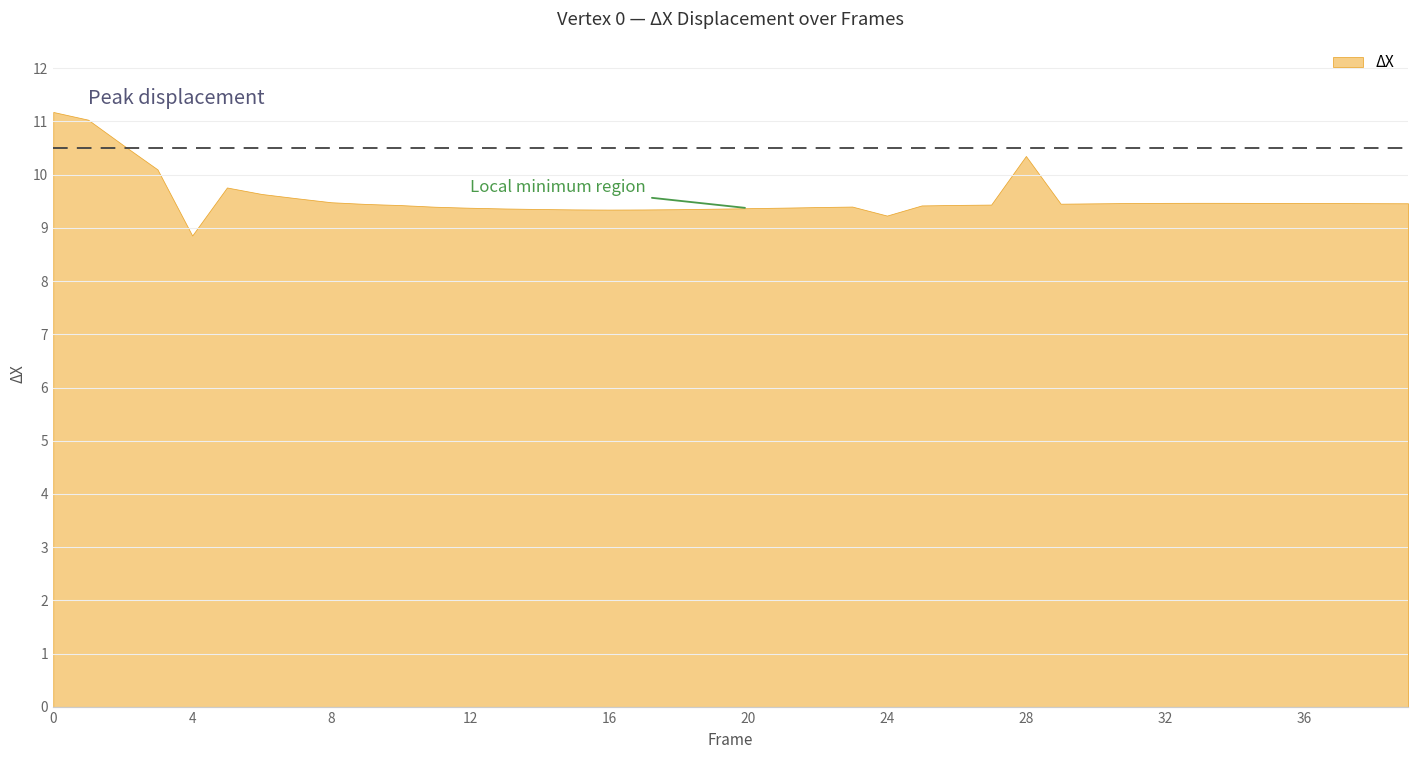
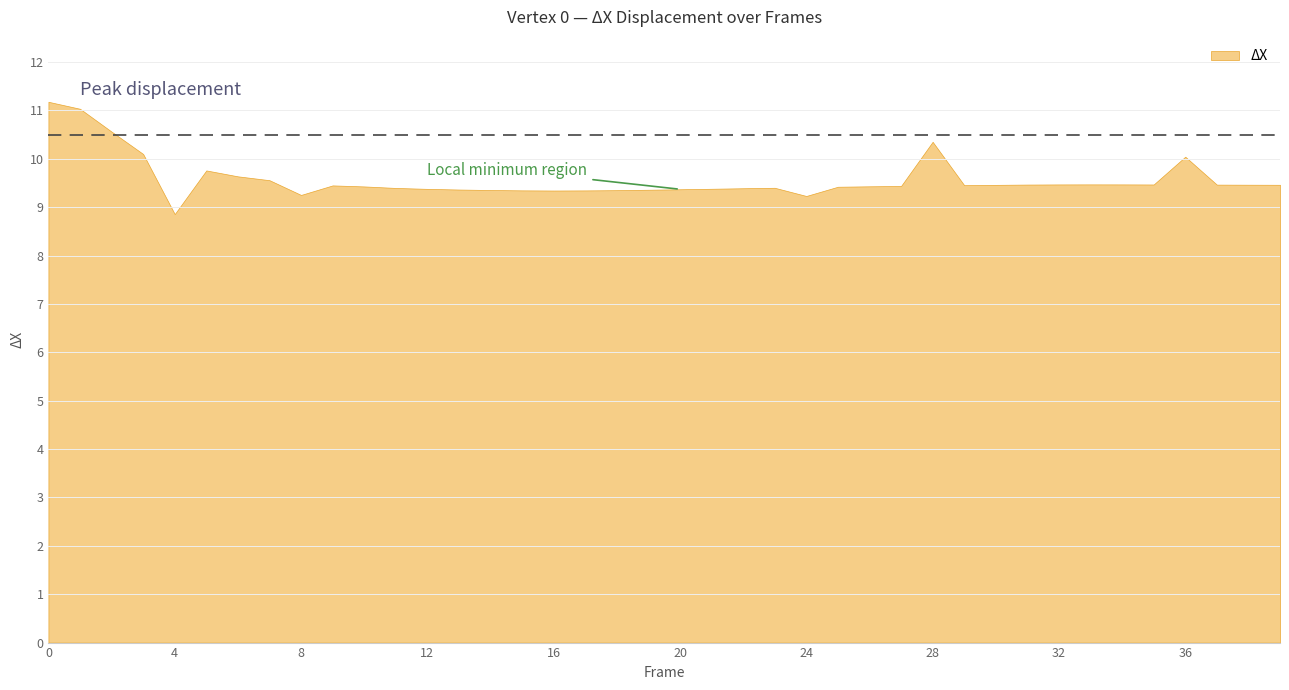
  {
    "0": 11.2,
    "4": 8.9,
-   "8": 9.5,
+   "8": 9.3,
    "12": 9.4,
    "16": 9.3,
    "20": 9.4,
    "24": 9.2,
    "28": 10.4,
    "32": 9.5,
-   "36": 9.5
+   "36": 10.0
  }
